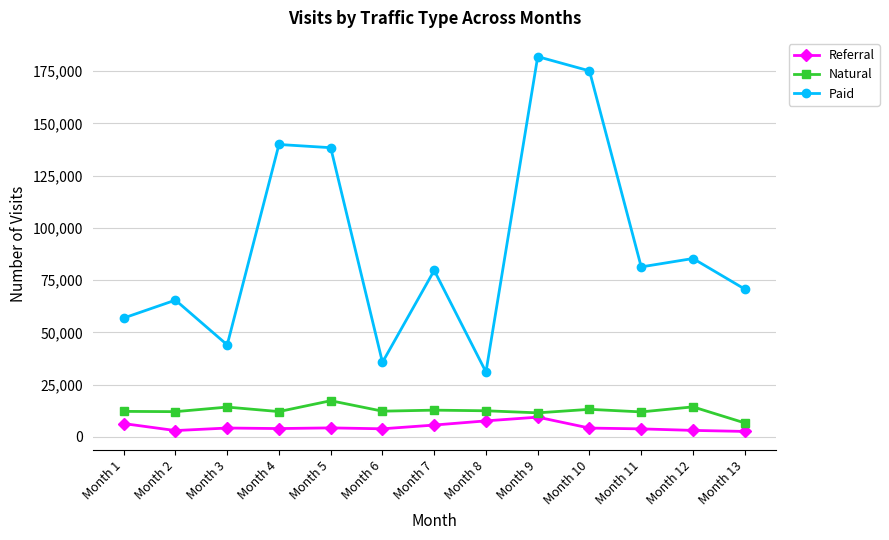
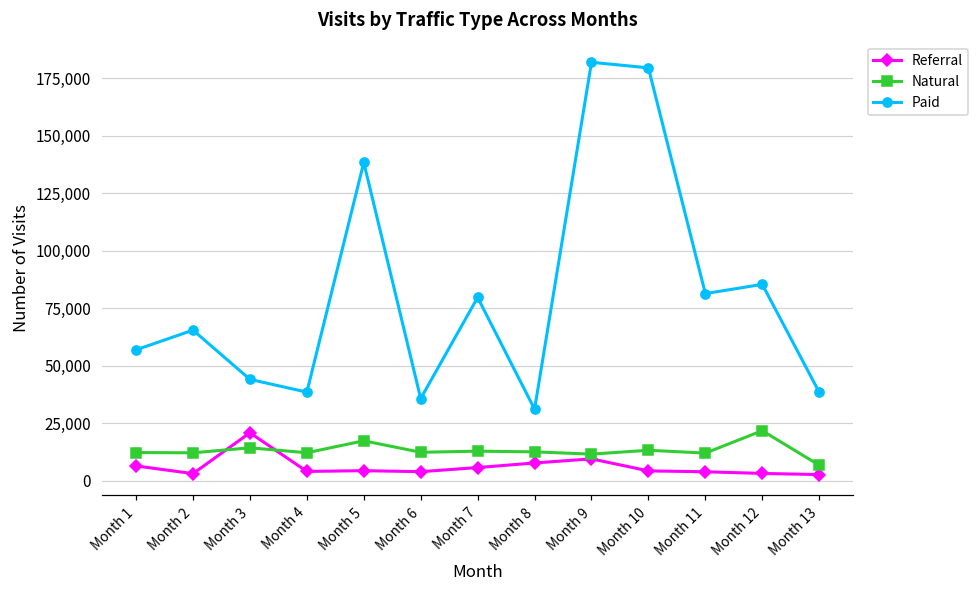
  {
    "Referral": {
      "Month 1": "6,000",
      "Month 2": "3,000",
-     "Month 3": "4,000",
+     "Month 3": "21,000",
      "Month 4": "4,000",
      "Month 5": "4,000",
      "Month 6": "4,000",
      "Month 7": "6,000",
      "Month 8": "8,000",
      "Month 9": "9,000",
      "Month 10": "4,000",
      "Month 11": "4,000",
      "Month 12": "3,000",
      "Month 13": "3,000"
    },
    "Natural": {
      "Month 1": "12,000",
      "Month 2": "12,000",
      "Month 3": "14,000",
      "Month 4": "12,000",
      "Month 5": "17,000",
      "Month 6": "12,000",
      "Month 7": "13,000",
      "Month 8": "13,000",
      "Month 9": "12,000",
      "Month 10": "13,000",
      "Month 11": "12,000",
-     "Month 12": "14,000",
+     "Month 12": "22,000",
      "Month 13": "7,000"
    },
    "Paid": {
      "Month 1": "57,000",
      "Month 2": "65,000",
      "Month 3": "44,000",
-     "Month 4": "140,000",
+     "Month 4": "39,000",
      "Month 5": "138,000",
      "Month 6": "36,000",
      "Month 7": "80,000",
      "Month 8": "31,000",
      "Month 9": "182,000",
-     "Month 10": "175,000",
+     "Month 10": "180,000",
      "Month 11": "81,000",
      "Month 12": "85,000",
-     "Month 13": "71,000"
+     "Month 13": "38,000"
    }
  }
